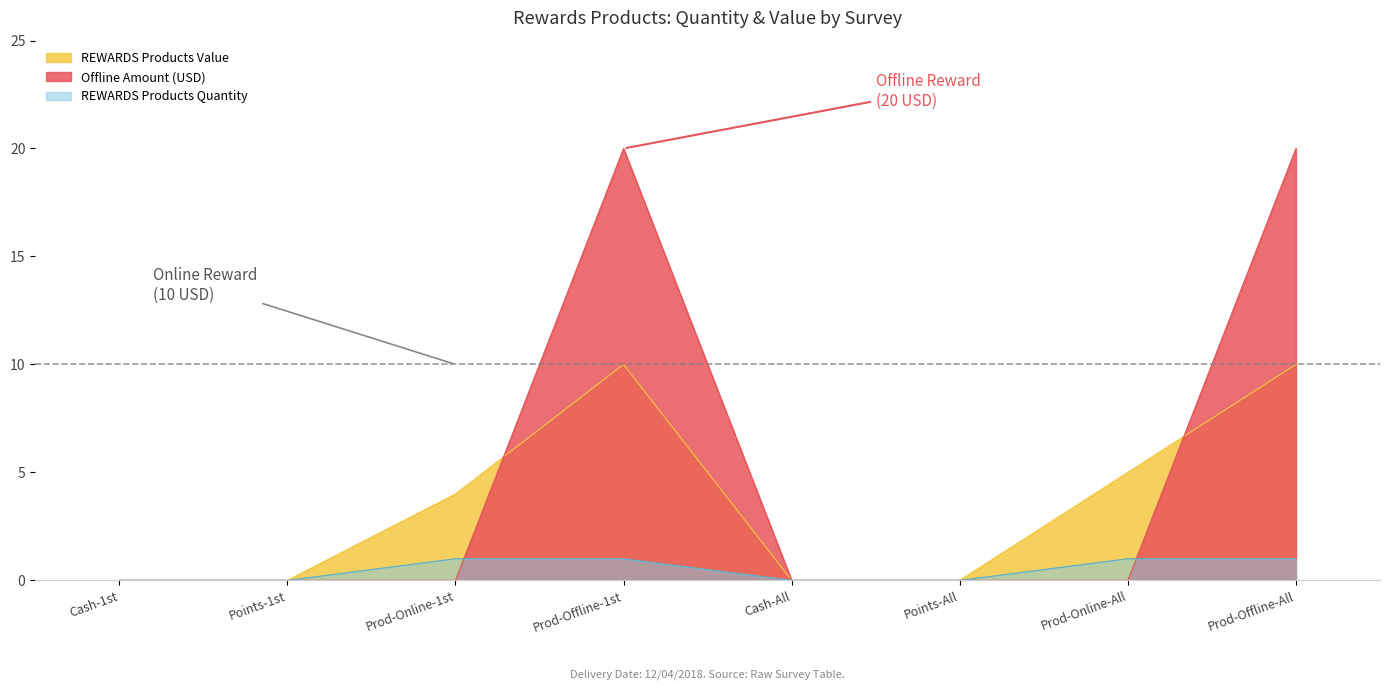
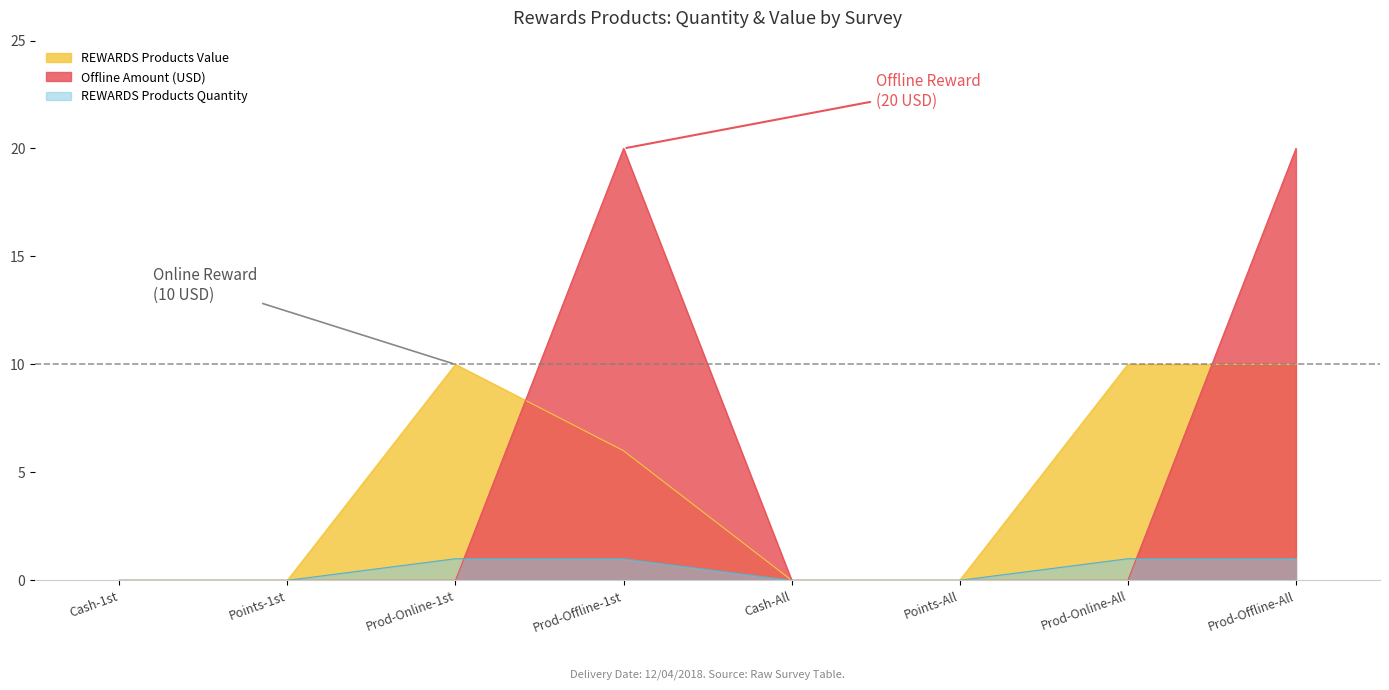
  {
    "REWARDS Products Value": {
-     "Prod-Online-1st": "4",
-     "Prod-Offline-1st": "10",
-     "Prod-Online-All": "5",
+     "Prod-Online-1st": "10",
+     "Prod-Offline-1st": "6",
+     "Prod-Online-All": "10",
      "Prod-Offline-All": "10"
    },
    "Offline Amount (USD)": {
      "Prod-Offline-1st": "(20 USD)"
    },
    "REWARDS Products Quantity": {
      "Prod-Online-1st": "1",
      "Prod-Offline-1st": "1",
      "Prod-Online-All": "1",
      "Prod-Offline-All": "1"
    }
  }
